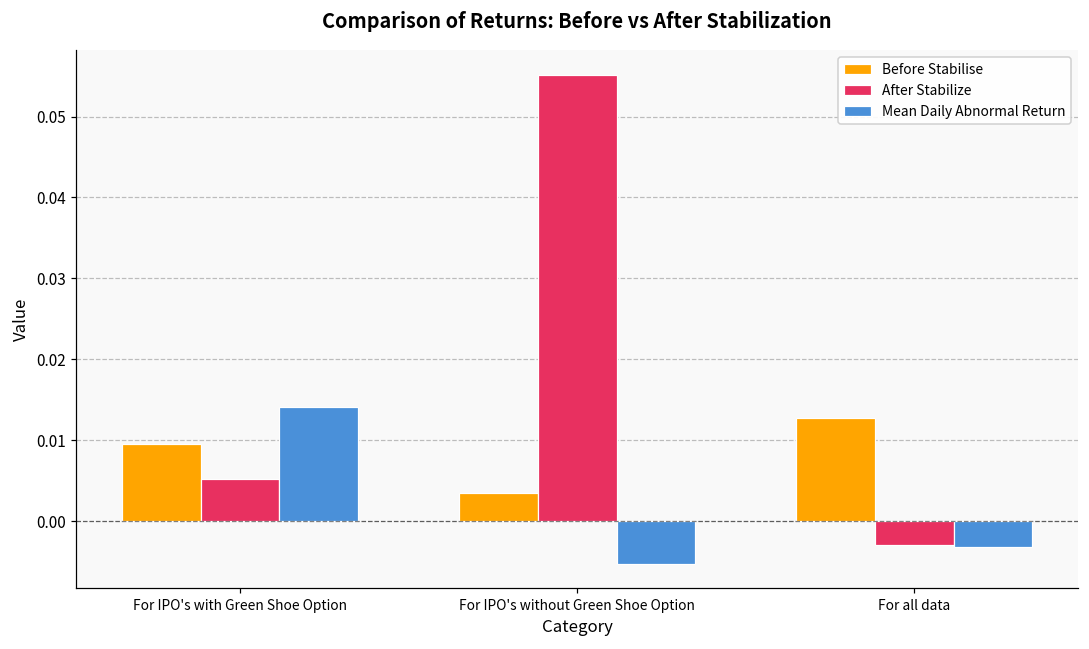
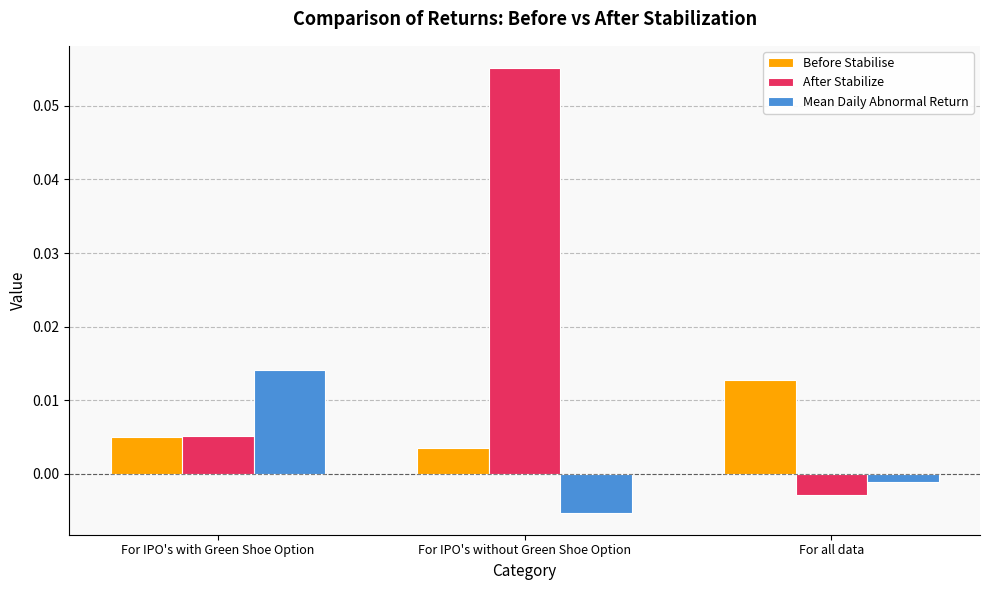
  {
    "Before Stabilise": {
-     "For IPO's with Green Shoe Option": 0.010,
+     "For IPO's with Green Shoe Option": 0.005,
      "For IPO's without Green Shoe Option": 0.003,
      "For all data": 0.013
    },
    "After Stabilize": {
      "For IPO's with Green Shoe Option": 0.005,
      "For IPO's without Green Shoe Option": 0.055,
      "For all data": -0.003
    },
    "Mean Daily Abnormal Return": {
      "For IPO's with Green Shoe Option": 0.014,
      "For IPO's without Green Shoe Option": -0.005,
-     "For all data": -0.003
+     "For all data": -0.001
    }
  }
